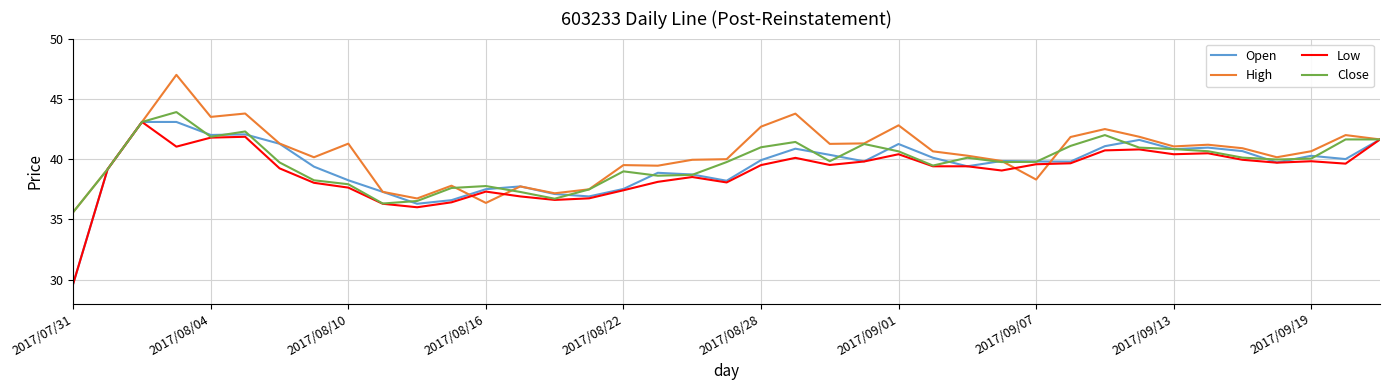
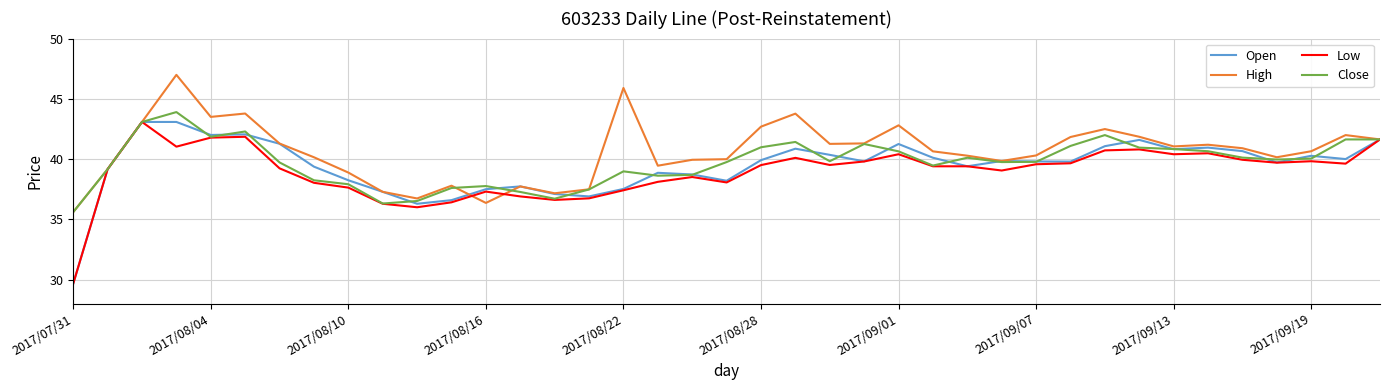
  {
    "Open": {
      "2017/08/10": 38.2,
      "2017/08/28": 39.9,
      "2017/09/01": 41.3,
      "2017/09/19": 40.3
    },
    "High": {
      "2017/08/04": 43.5,
-     "2017/08/10": 41.3,
+     "2017/08/10": 38.9,
      "2017/08/16": 36.4,
-     "2017/08/22": 39.5,
+     "2017/08/22": 45.9,
      "2017/08/28": 42.7,
      "2017/09/01": 42.8,
-     "2017/09/07": 38.3,
+     "2017/09/07": 40.3,
      "2017/09/13": 41.1,
      "2017/09/19": 40.7
    },
    "Low": {
      "2017/08/10": 37.6,
      "2017/08/28": 39.5,
      "2017/09/01": 40.4,
      "2017/09/13": 40.4,
      "2017/09/19": 39.8
    },
    "Close": {
      "2017/08/10": 37.9,
      "2017/08/16": 37.8,
      "2017/08/22": 39.0,
      "2017/08/28": 41.0,
      "2017/09/01": 40.6,
      "2017/09/19": 40.0
    }
  }
